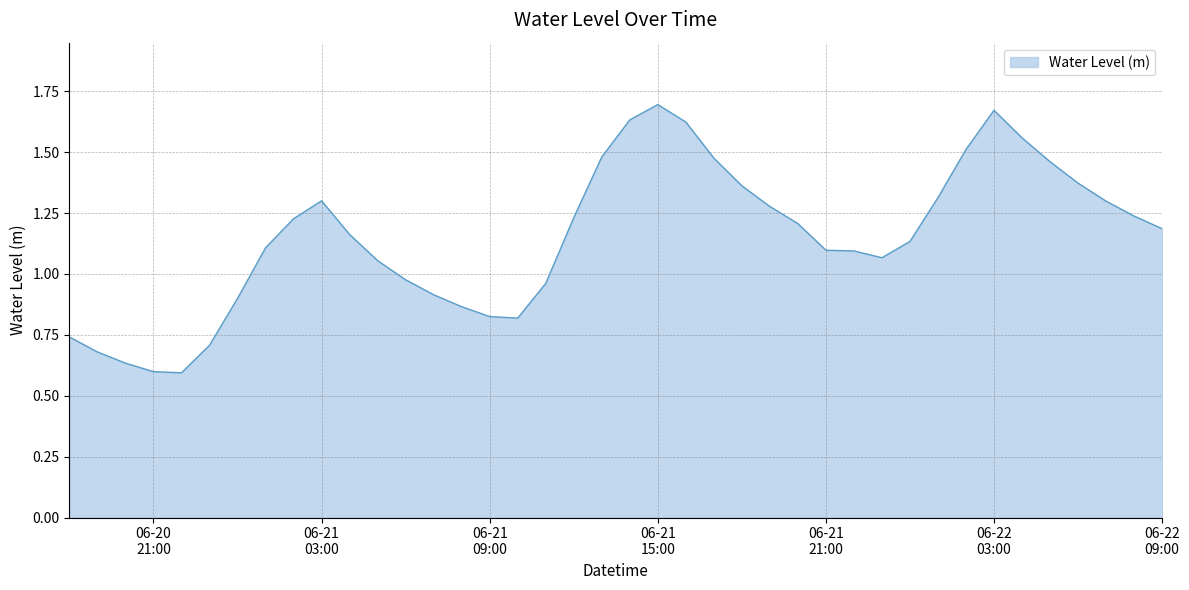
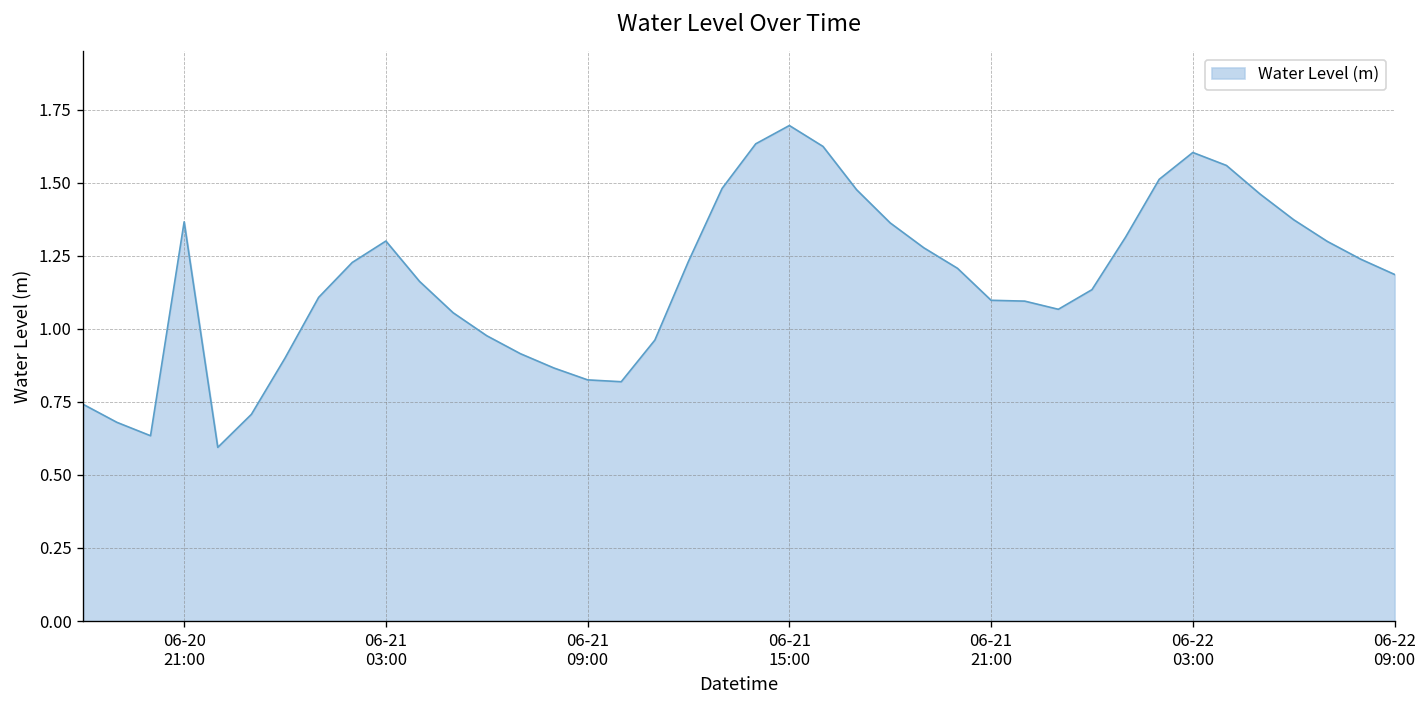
  {
-   "06-20 21:00": 0.60,
+   "06-20 21:00": 1.37,
    "06-21 03:00": 1.30,
    "06-21 09:00": 0.83,
    "06-21 15:00": 1.70,
    "06-21 21:00": 1.10,
-   "06-22 03:00": 1.67,
+   "06-22 03:00": 1.60,
    "06-22 09:00": 1.19
  }
